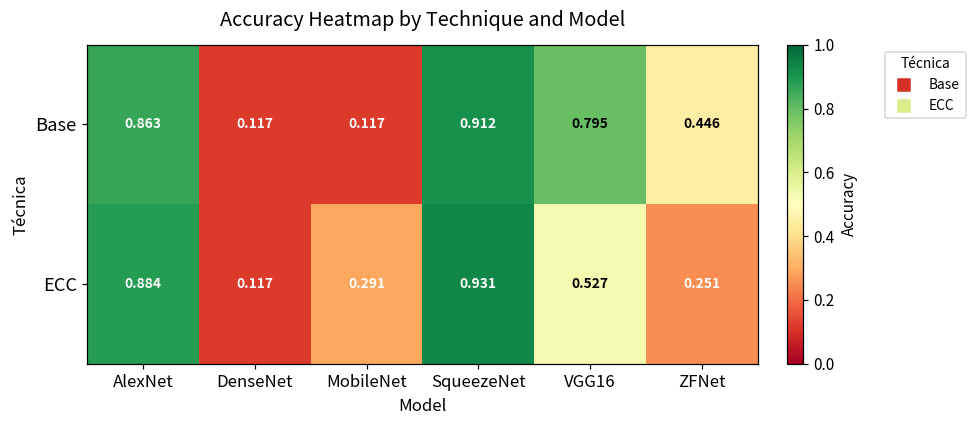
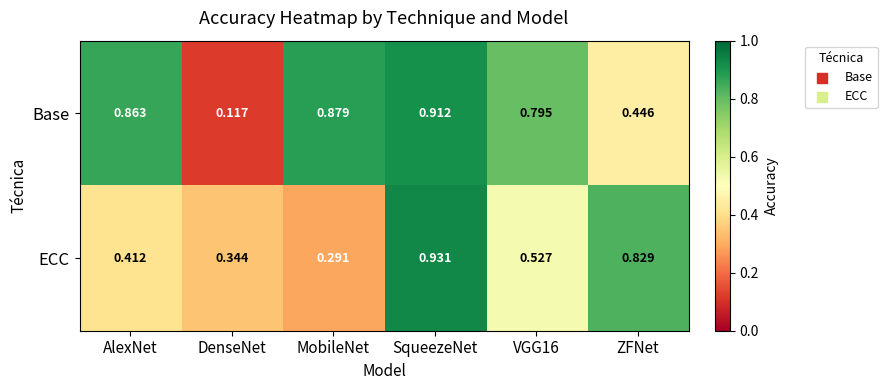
  {
    "Base": {
      "AlexNet": 0.863,
      "DenseNet": 0.117,
-     "MobileNet": 0.117,
+     "MobileNet": 0.879,
      "SqueezeNet": 0.912,
      "VGG16": 0.795,
      "ZFNet": 0.446
    },
    "ECC": {
-     "AlexNet": 0.884,
-     "DenseNet": 0.117,
+     "AlexNet": 0.412,
+     "DenseNet": 0.344,
      "MobileNet": 0.291,
      "SqueezeNet": 0.931,
      "VGG16": 0.527,
-     "ZFNet": 0.251
+     "ZFNet": 0.829
    }
  }
